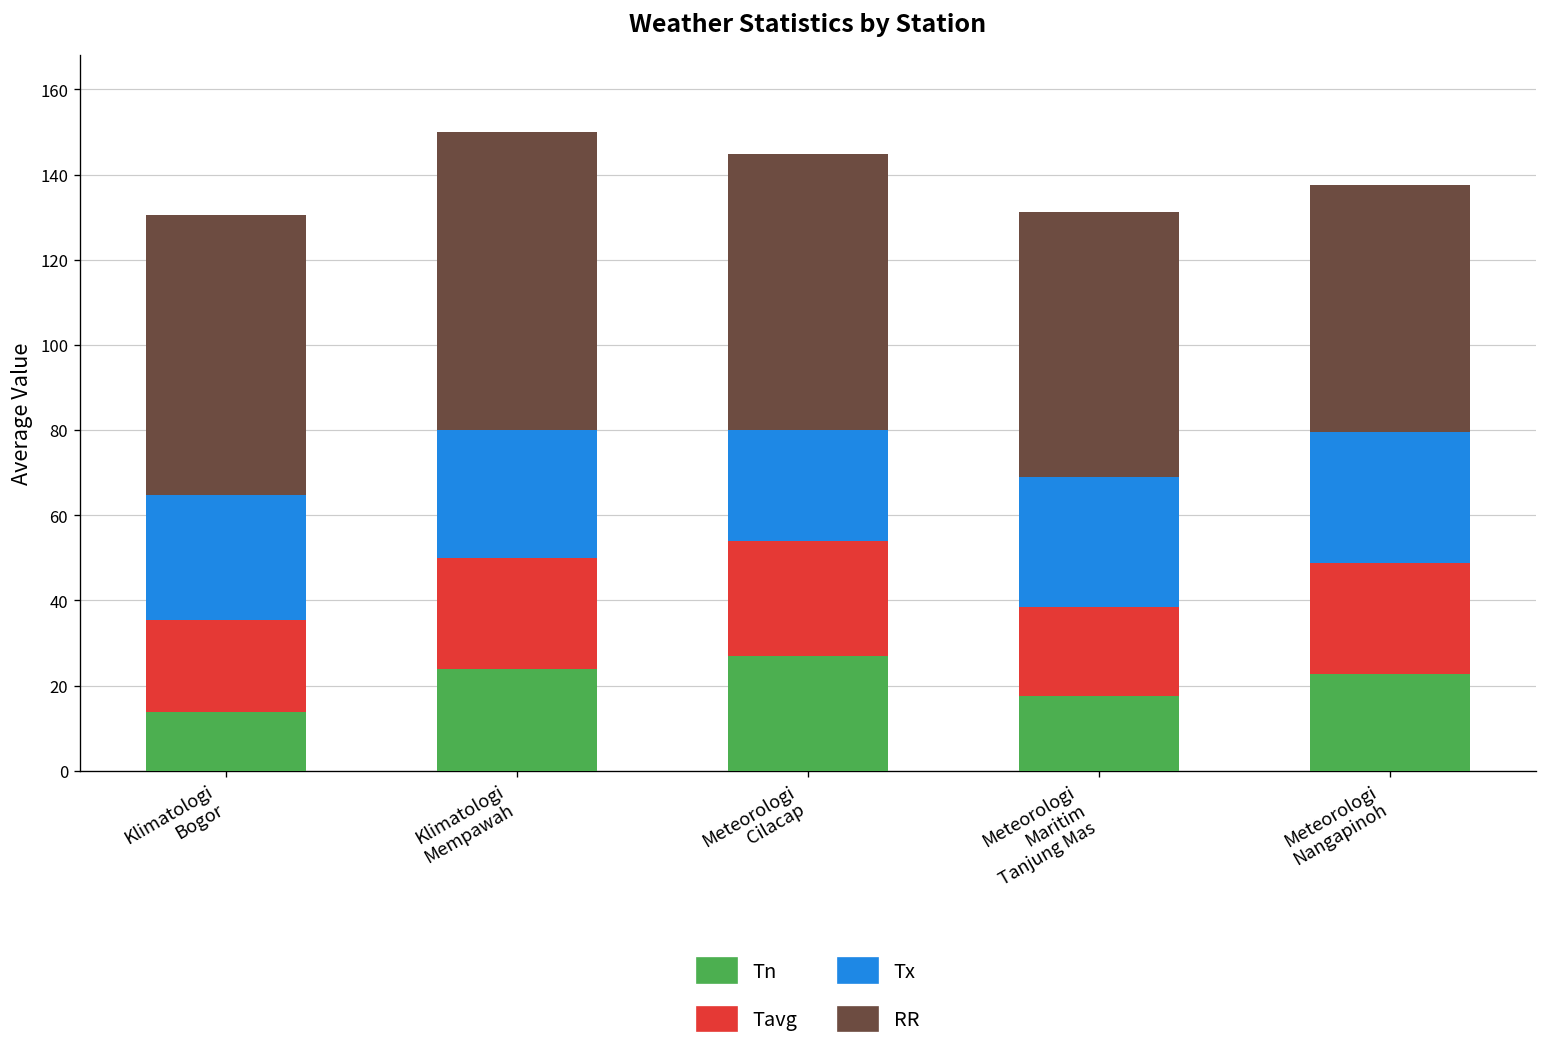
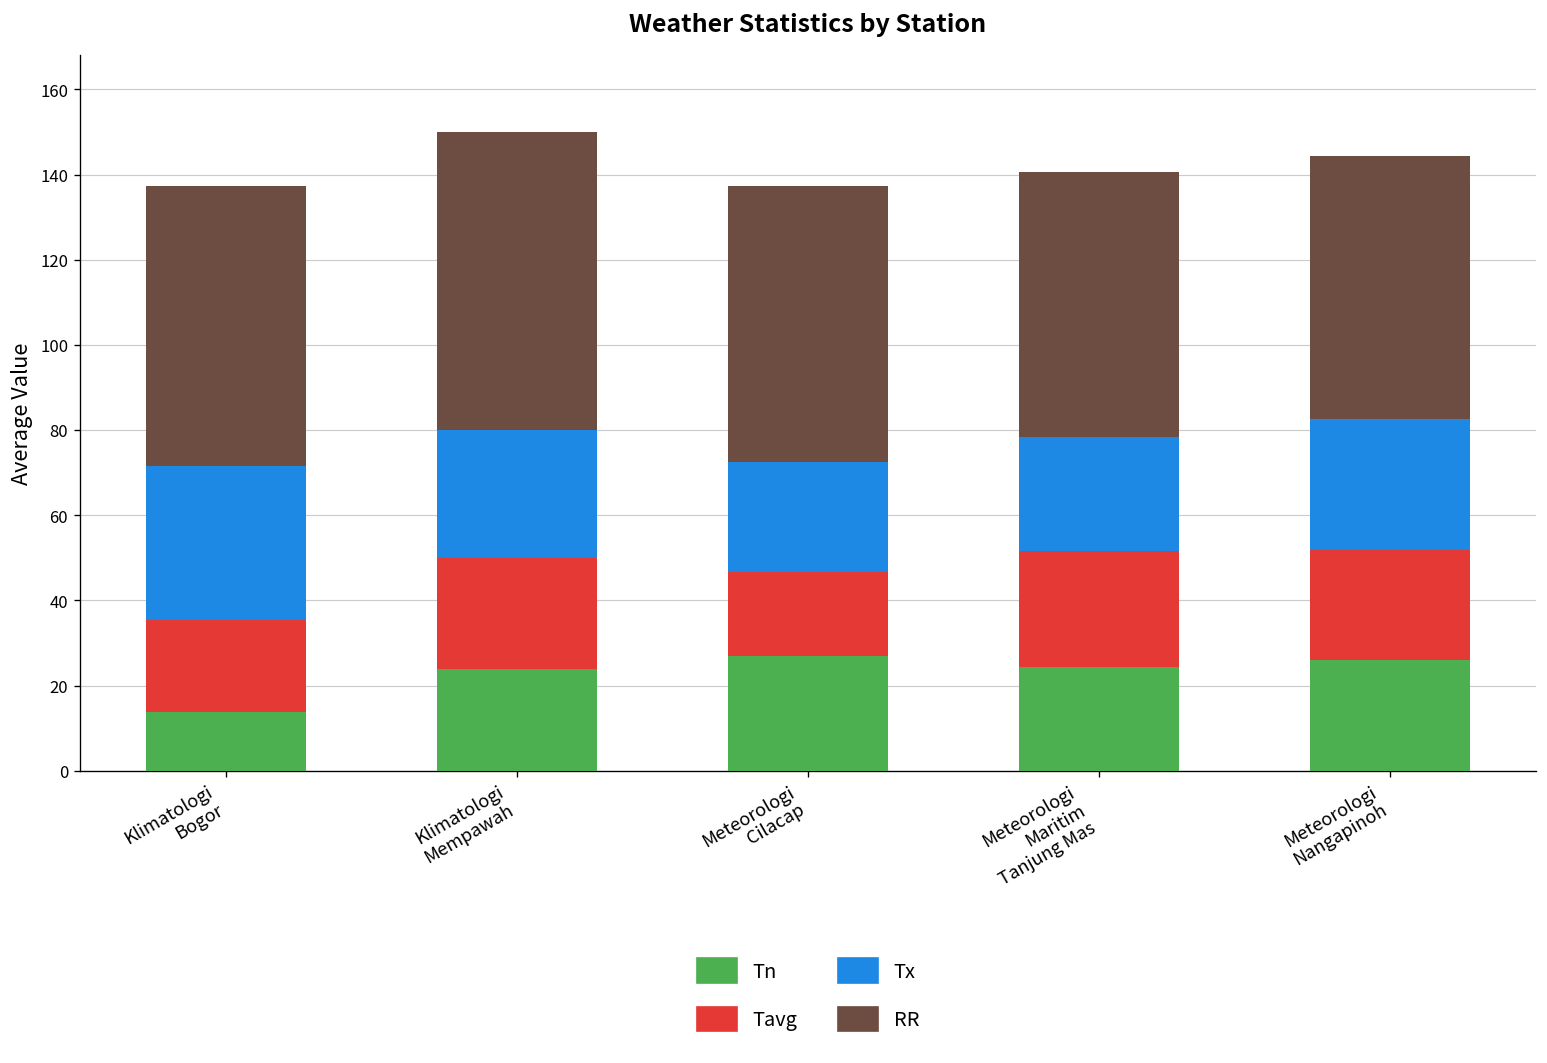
  {
    "Tn": {
      "Klimatologi Bogor": 14,
      "Klimatologi Mempawah": 24,
      "Meteorologi Cilacap": 27,
-     "Meteorologi Maritim Tanjung Mas": 18,
-     "Meteorologi Nangapinoh": 23
+     "Meteorologi Maritim Tanjung Mas": 24,
+     "Meteorologi Nangapinoh": 26
    },
    "Tavg": {
      "Klimatologi Bogor": 21,
      "Klimatologi Mempawah": 26,
-     "Meteorologi Cilacap": 27,
-     "Meteorologi Maritim Tanjung Mas": 21,
+     "Meteorologi Cilacap": 20,
+     "Meteorologi Maritim Tanjung Mas": 27,
      "Meteorologi Nangapinoh": 26
    },
    "Tx": {
-     "Klimatologi Bogor": 30,
+     "Klimatologi Bogor": 36,
      "Klimatologi Mempawah": 30,
      "Meteorologi Cilacap": 26,
-     "Meteorologi Maritim Tanjung Mas": 31,
+     "Meteorologi Maritim Tanjung Mas": 27,
      "Meteorologi Nangapinoh": 31
    },
    "RR": {
      "Klimatologi Bogor": 66,
      "Klimatologi Mempawah": 70,
      "Meteorologi Cilacap": 65,
      "Meteorologi Maritim Tanjung Mas": 62,
-     "Meteorologi Nangapinoh": 58
+     "Meteorologi Nangapinoh": 62
    }
  }
